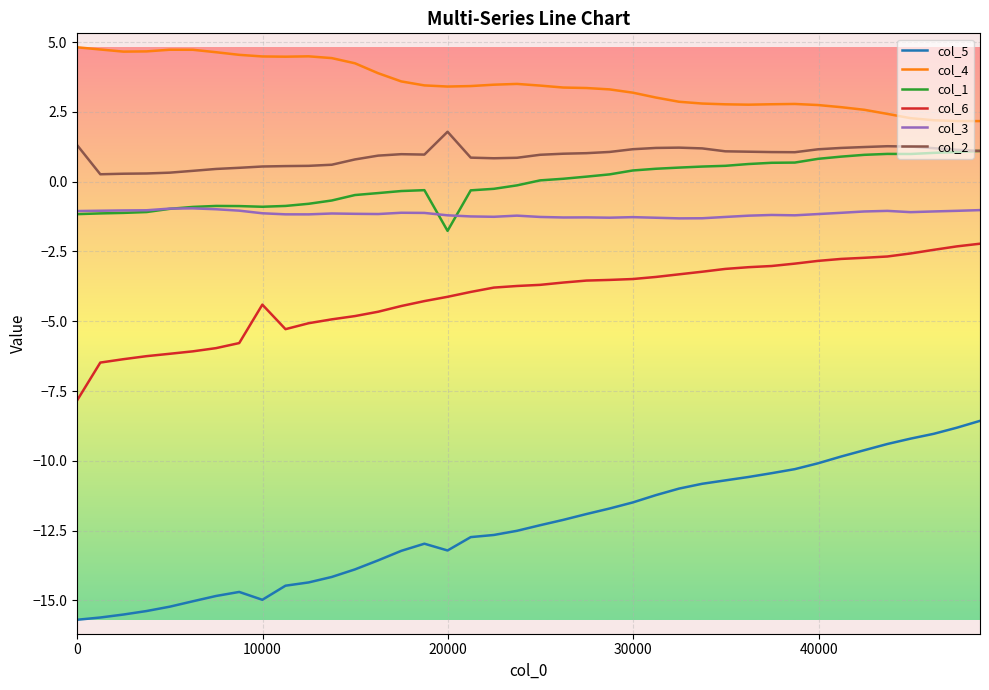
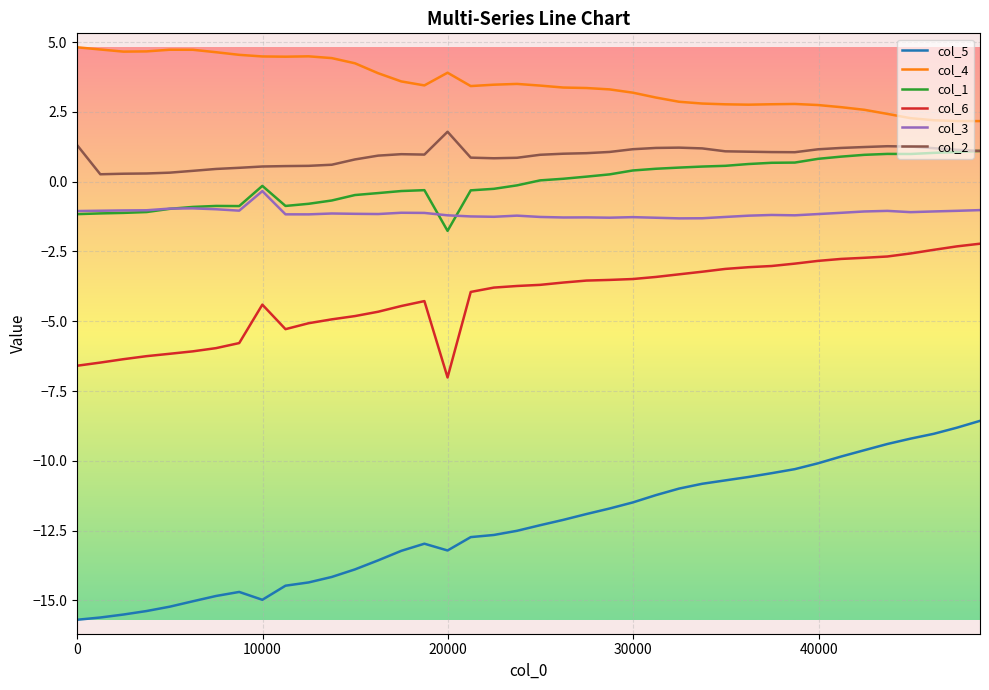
  {
    "col_5": {
      "0": -15.7,
      "10000": -15.0,
      "20000": -13.2
    },
    "col_4": {
      "0": 4.8,
      "10000": 4.5,
-     "20000": 3.4
+     "20000": 3.9
    },
    "col_1": {
      "0": -1.2,
-     "10000": -0.9,
+     "10000": -0.2,
      "20000": -1.8
    },
    "col_6": {
-     "0": -7.8,
+     "0": -6.6,
      "10000": -4.4,
-     "20000": -4.1
+     "20000": -7.0
    },
    "col_3": {
      "0": -1.1,
-     "10000": -1.1,
+     "10000": -0.3,
      "20000": -1.2
    },
    "col_2": {
      "0": 1.3,
      "10000": 0.5,
      "20000": 1.8
    }
  }
